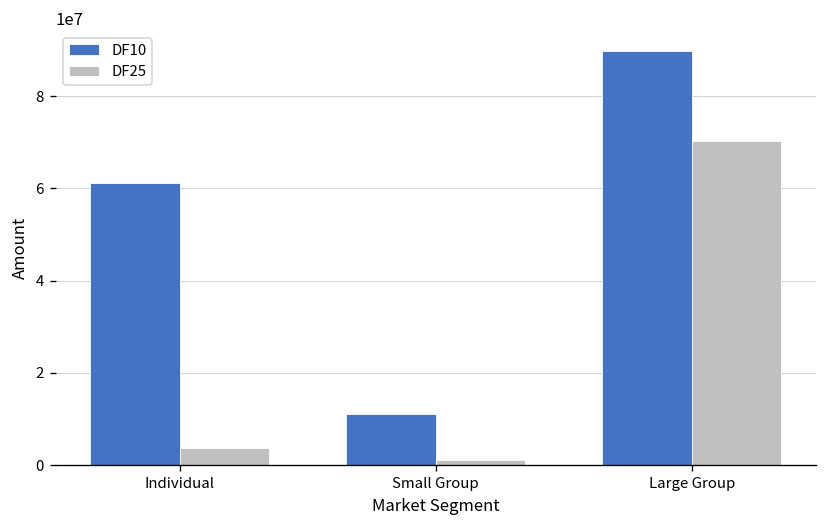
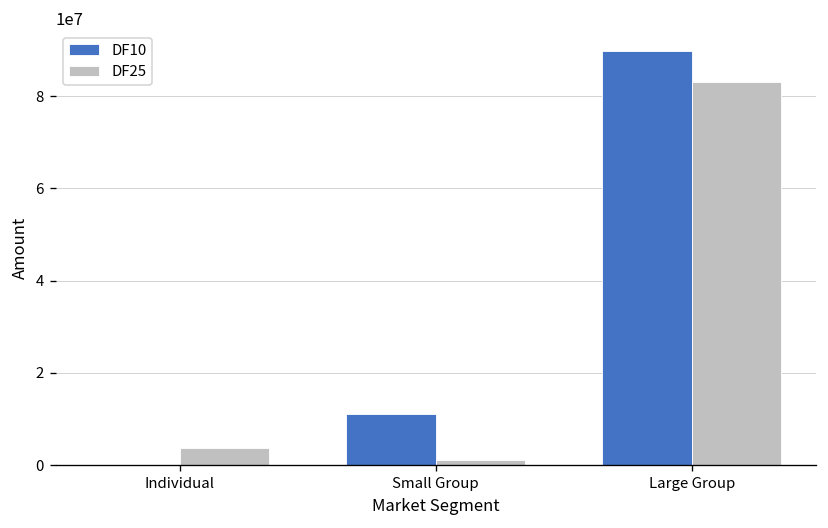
  {
    "DF10": {
-     "Individual": 61000000,
+     "Individual": 0,
      "Small Group": 11000000,
      "Large Group": 90000000
    },
    "DF25": {
      "Individual": 4000000,
      "Small Group": 1000000,
-     "Large Group": 70000000
+     "Large Group": 83000000
    }
  }
